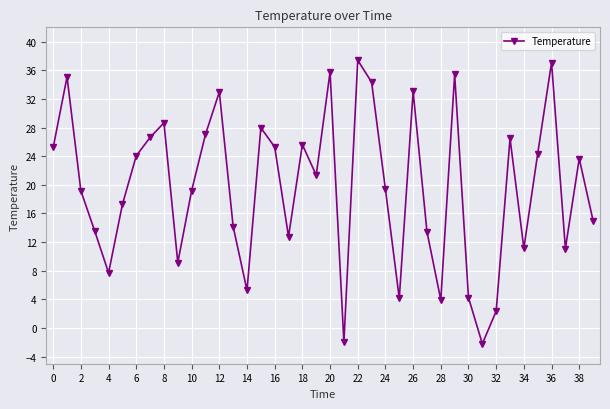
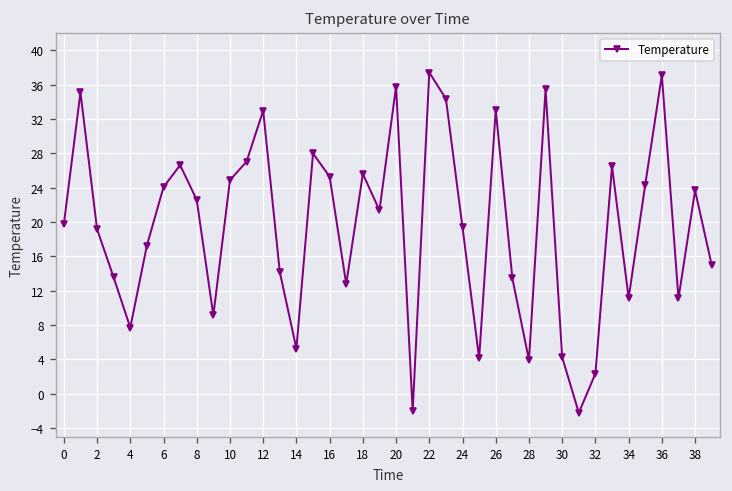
  {
-   "0": 25,
+   "0": 20,
    "2": 19,
    "4": 8,
    "6": 24,
-   "8": 29,
-   "10": 19,
+   "8": 23,
+   "10": 25,
    "12": 33,
    "14": 5,
    "16": 25,
    "18": 26,
    "20": 36,
    "22": 37,
    "24": 19,
    "26": 33,
    "28": 4,
    "30": 4,
    "32": 2,
    "34": 11,
    "36": 37,
    "38": 24
  }
